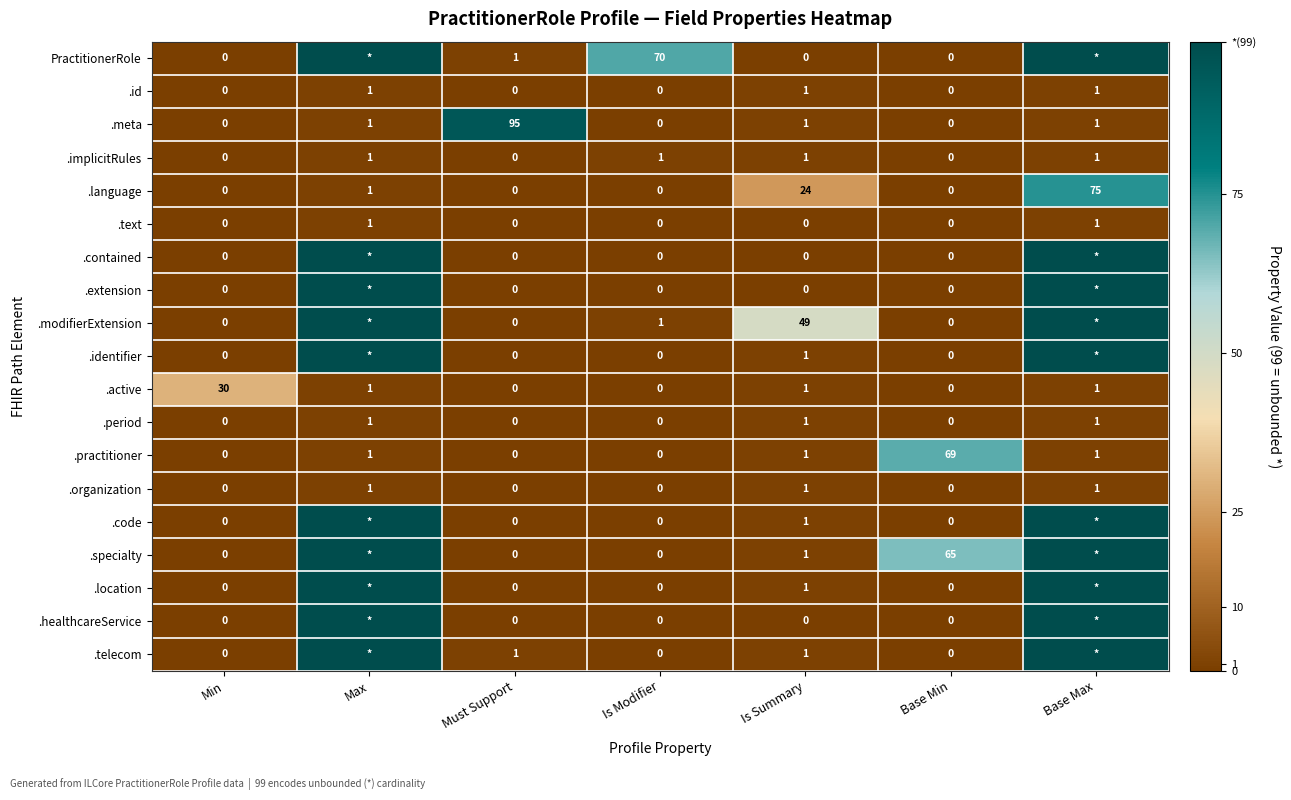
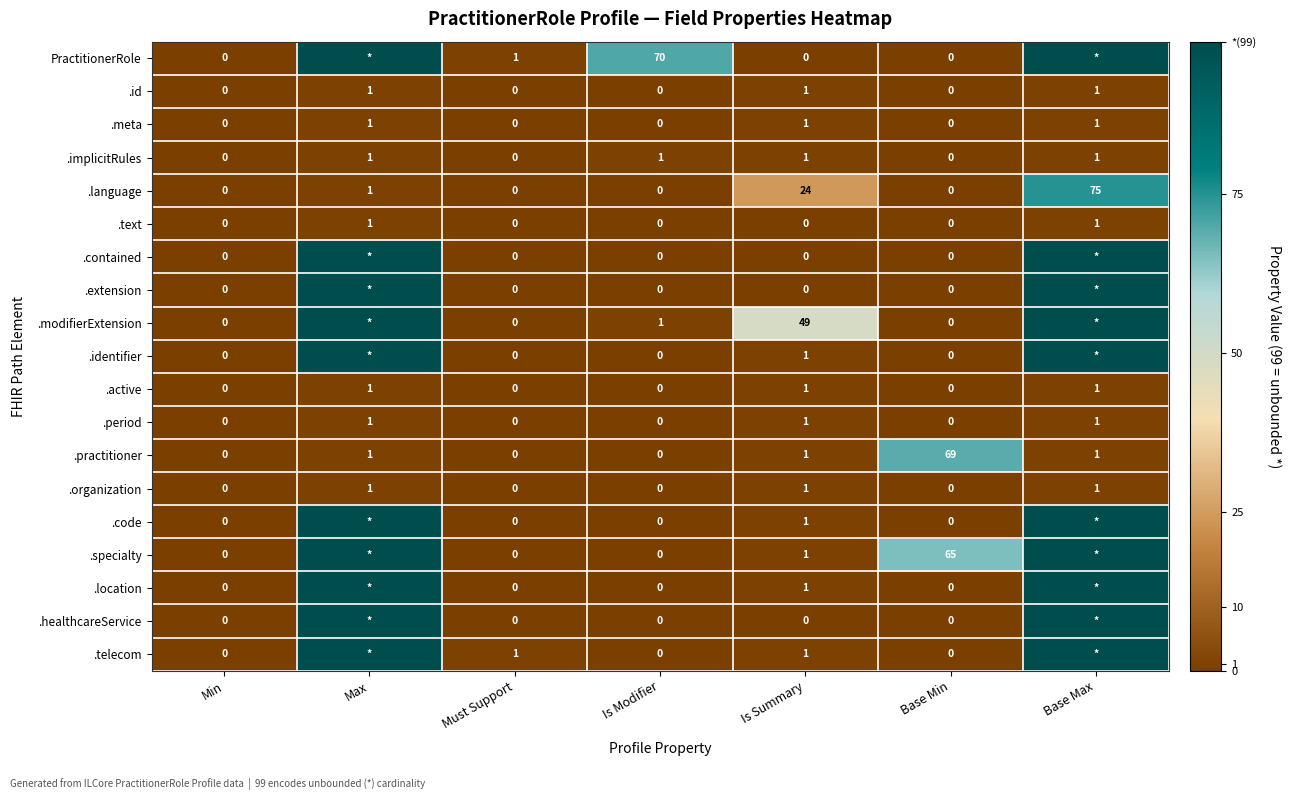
  {
    "PractitionerRole": {
      "Min": 0,
      "Must Support": 1,
      "Is Modifier": 70,
      "Is Summary": 0,
      "Base Min": 0
    },
    ".id": {
      "Min": 0,
      "Max": 1,
      "Must Support": 0,
      "Is Modifier": 0,
      "Is Summary": 1,
      "Base Min": 0,
      "Base Max": 1
    },
    ".meta": {
      "Min": 0,
      "Max": 1,
-     "Must Support": 95,
+     "Must Support": 0,
      "Is Modifier": 0,
      "Is Summary": 1,
      "Base Min": 0,
      "Base Max": 1
    },
    ".implicitRules": {
      "Min": 0,
      "Max": 1,
      "Must Support": 0,
      "Is Modifier": 1,
      "Is Summary": 1,
      "Base Min": 0,
      "Base Max": 1
    },
    ".language": {
      "Min": 0,
      "Max": 1,
      "Must Support": 0,
      "Is Modifier": 0,
      "Is Summary": 24,
      "Base Min": 0,
      "Base Max": 75
    },
    ".text": {
      "Min": 0,
      "Max": 1,
      "Must Support": 0,
      "Is Modifier": 0,
      "Is Summary": 0,
      "Base Min": 0,
      "Base Max": 1
    },
    ".contained": {
      "Min": 0,
      "Must Support": 0,
      "Is Modifier": 0,
      "Is Summary": 0,
      "Base Min": 0
    },
    ".extension": {
      "Min": 0,
      "Must Support": 0,
      "Is Modifier": 0,
      "Is Summary": 0,
      "Base Min": 0
    },
    ".modifierExtension": {
      "Min": 0,
      "Must Support": 0,
      "Is Modifier": 1,
      "Is Summary": 49,
      "Base Min": 0
    },
    ".identifier": {
      "Min": 0,
      "Must Support": 0,
      "Is Modifier": 0,
      "Is Summary": 1,
      "Base Min": 0
    },
    ".active": {
-     "Min": 30,
+     "Min": 0,
      "Max": 1,
      "Must Support": 0,
      "Is Modifier": 0,
      "Is Summary": 1,
      "Base Min": 0,
      "Base Max": 1
    },
    ".period": {
      "Min": 0,
      "Max": 1,
      "Must Support": 0,
      "Is Modifier": 0,
      "Is Summary": 1,
      "Base Min": 0,
      "Base Max": 1
    },
    ".practitioner": {
      "Min": 0,
      "Max": 1,
      "Must Support": 0,
      "Is Modifier": 0,
      "Is Summary": 1,
      "Base Min": 69,
      "Base Max": 1
    },
    ".organization": {
      "Min": 0,
      "Max": 1,
      "Must Support": 0,
      "Is Modifier": 0,
      "Is Summary": 1,
      "Base Min": 0,
      "Base Max": 1
    },
    ".code": {
      "Min": 0,
      "Must Support": 0,
      "Is Modifier": 0,
      "Is Summary": 1,
      "Base Min": 0
    },
    ".specialty": {
      "Min": 0,
      "Must Support": 0,
      "Is Modifier": 0,
      "Is Summary": 1,
      "Base Min": 65
    },
    ".location": {
      "Min": 0,
      "Must Support": 0,
      "Is Modifier": 0,
      "Is Summary": 1,
      "Base Min": 0
    },
    ".healthcareService": {
      "Min": 0,
      "Must Support": 0,
      "Is Modifier": 0,
      "Is Summary": 0,
      "Base Min": 0
    },
    ".telecom": {
      "Min": 0,
      "Must Support": 1,
      "Is Modifier": 0,
      "Is Summary": 1,
      "Base Min": 0
    }
  }
